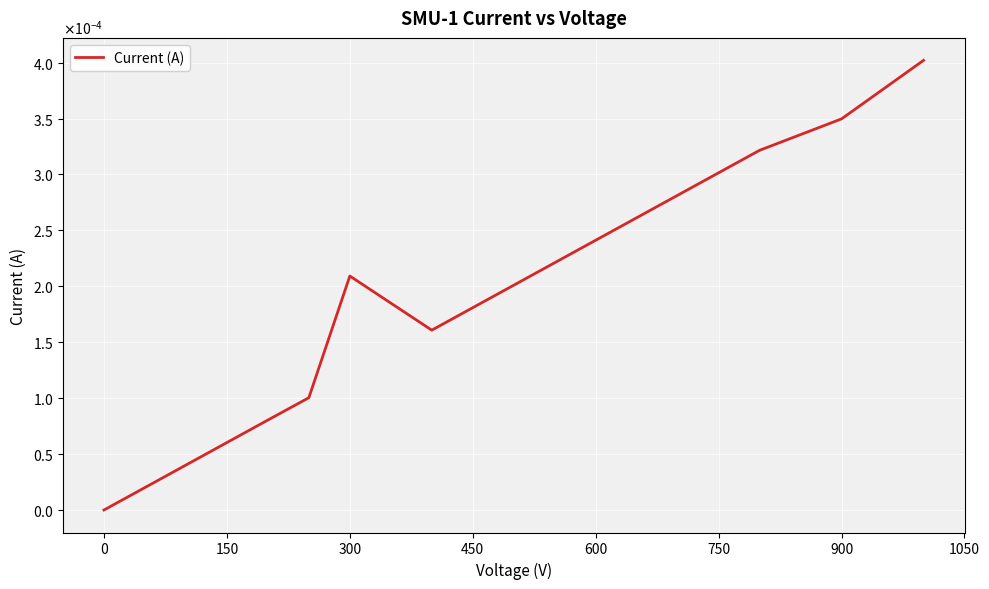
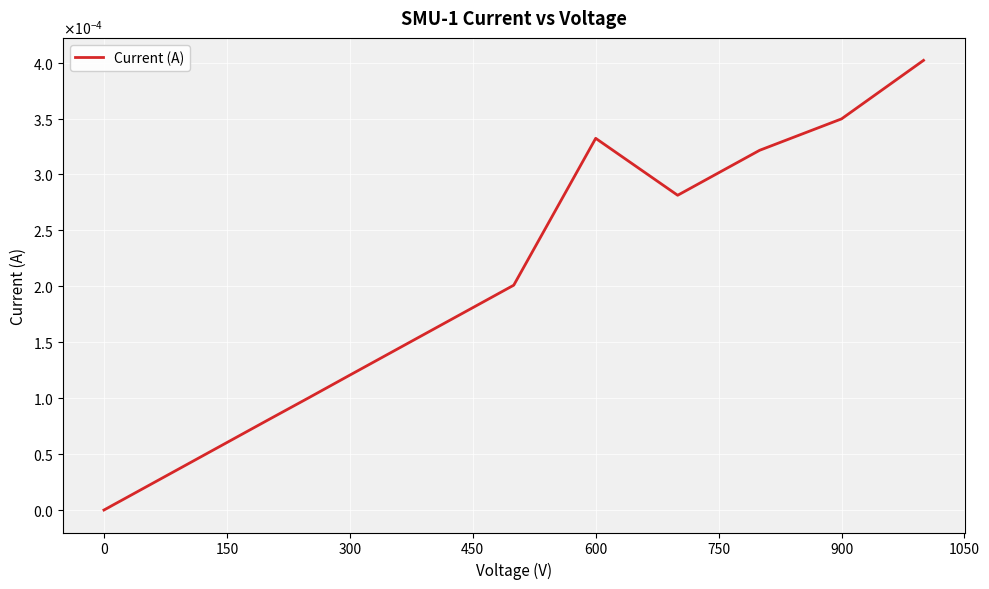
  {
    "0": 0.000000,
    "150": 0.000060,
-   "300": 0.000209,
-   "600": 0.000241,
+   "300": 0.000121,
+   "600": 0.000332,
    "900": 0.000350
  }
